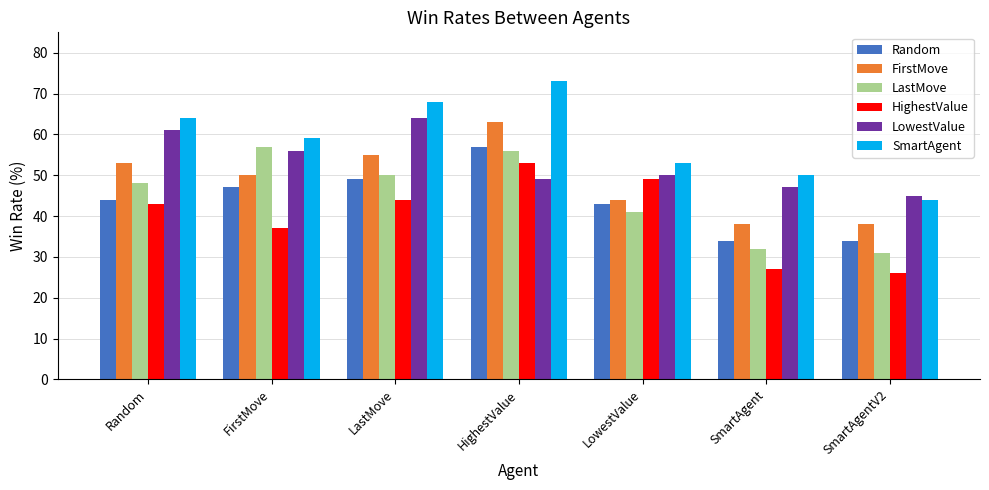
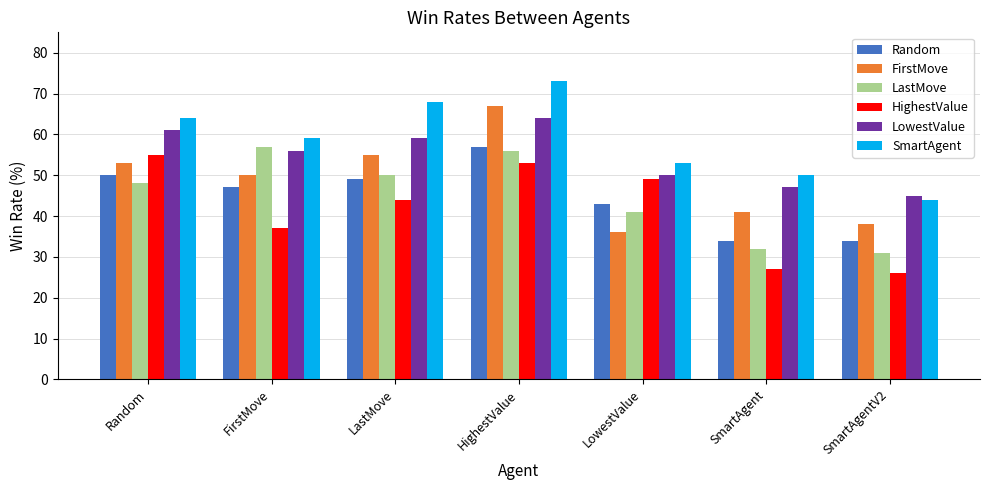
  {
    "Random": {
-     "Random": 44,
+     "Random": 50,
      "FirstMove": 47,
      "LastMove": 49,
      "HighestValue": 57,
      "LowestValue": 43,
      "SmartAgent": 34,
      "SmartAgentV2": 34
    },
    "FirstMove": {
      "Random": 53,
      "FirstMove": 50,
      "LastMove": 55,
-     "HighestValue": 63,
-     "LowestValue": 44,
-     "SmartAgent": 38,
+     "HighestValue": 67,
+     "LowestValue": 36,
+     "SmartAgent": 41,
      "SmartAgentV2": 38
    },
    "LastMove": {
      "Random": 48,
      "FirstMove": 57,
      "LastMove": 50,
      "HighestValue": 56,
      "LowestValue": 41,
      "SmartAgent": 32,
      "SmartAgentV2": 31
    },
    "HighestValue": {
-     "Random": 43,
+     "Random": 55,
      "FirstMove": 37,
      "LastMove": 44,
      "HighestValue": 53,
      "LowestValue": 49,
      "SmartAgent": 27,
      "SmartAgentV2": 26
    },
    "LowestValue": {
      "Random": 61,
      "FirstMove": 56,
-     "LastMove": 64,
-     "HighestValue": 49,
+     "LastMove": 59,
+     "HighestValue": 64,
      "LowestValue": 50,
      "SmartAgent": 47,
      "SmartAgentV2": 45
    },
    "SmartAgent": {
      "Random": 64,
      "FirstMove": 59,
      "LastMove": 68,
      "HighestValue": 73,
      "LowestValue": 53,
      "SmartAgent": 50,
      "SmartAgentV2": 44
    }
  }
